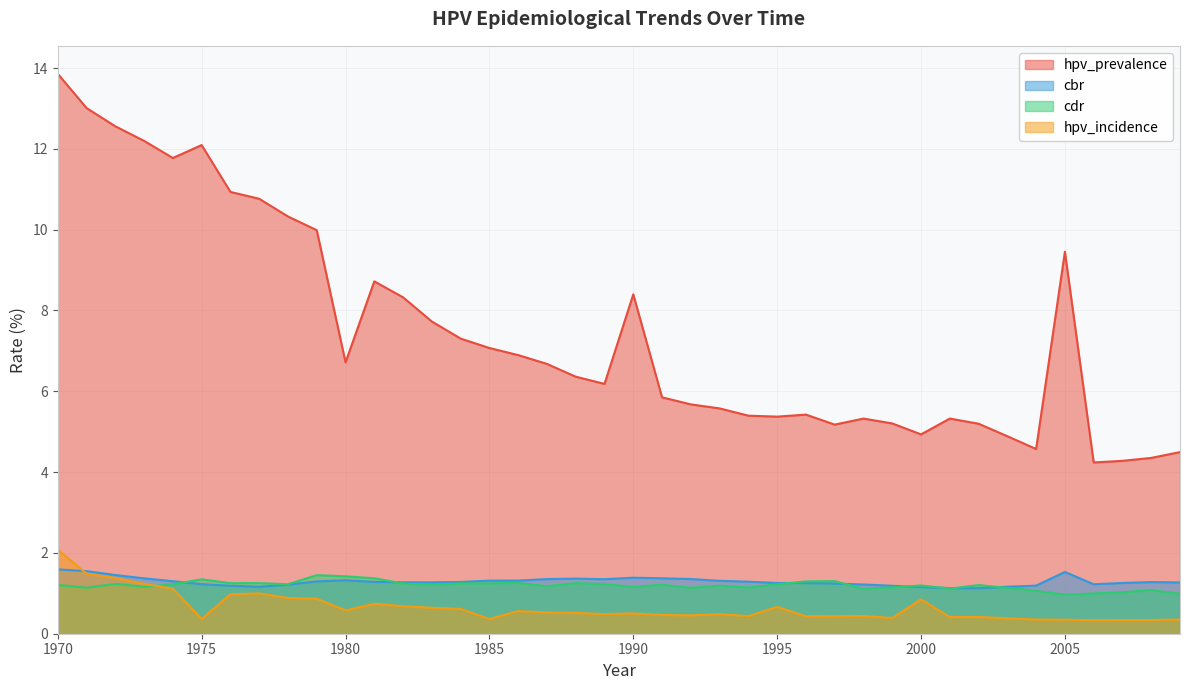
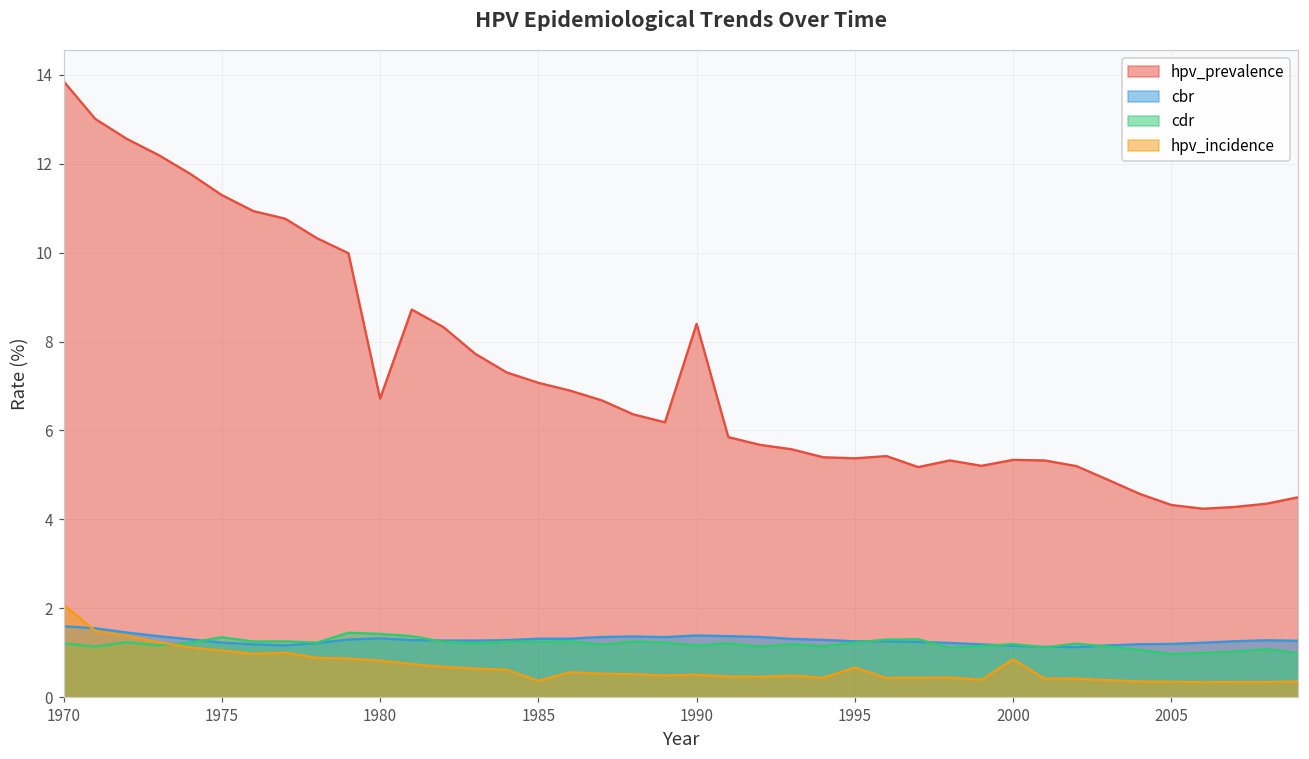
  {
    "hpv_prevalence": {
      "1970": 13.9,
-     "1975": 12.1,
+     "1975": 11.3,
      "1980": 6.7,
      "1985": 7.1,
      "1990": 8.4,
      "1995": 5.4,
-     "2000": 4.9,
-     "2005": 9.5
+     "2000": 5.3,
+     "2005": 4.3
    },
    "cbr": {
      "1970": 1.6,
      "1975": 1.2,
      "1980": 1.3,
      "1985": 1.3,
      "1990": 1.4,
-     "2005": 1.5
+     "2005": 1.2
    },
    "cdr": {
      "1970": 1.2,
      "1975": 1.3,
      "1980": 1.4,
      "1985": 1.2,
      "1990": 1.2,
      "2005": 1.0
    },
    "hpv_incidence": {
      "1970": 2.1,
-     "1975": 0.4,
-     "1980": 0.6,
+     "1975": 1.0,
+     "1980": 0.8,
      "1985": 0.4,
      "1990": 0.5,
      "1995": 0.7,
      "2000": 0.9,
      "2005": 0.3
    }
  }
